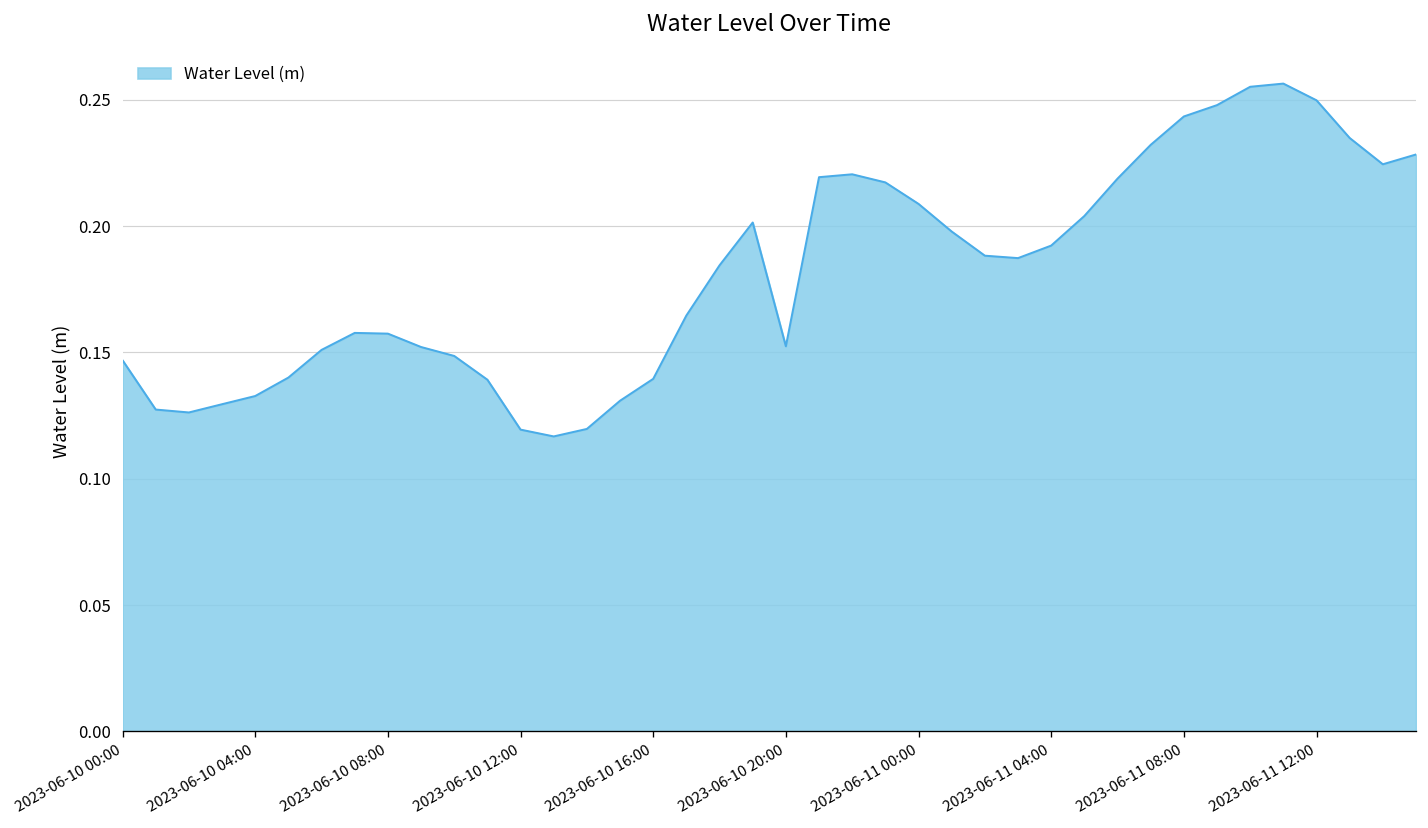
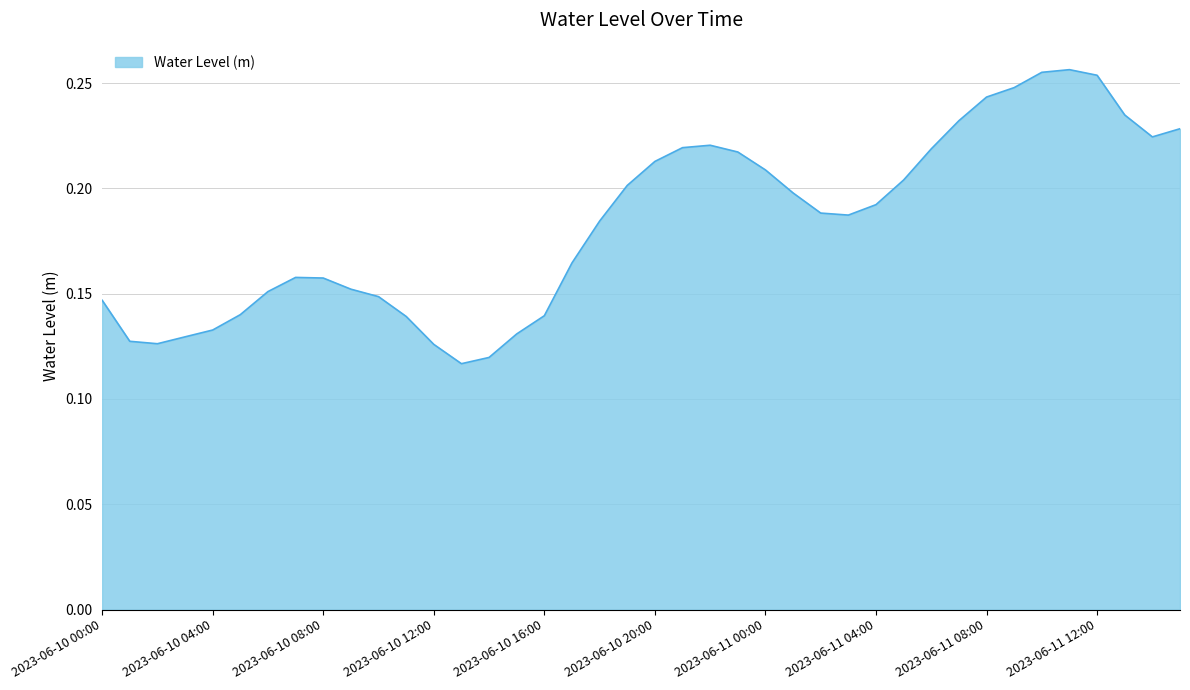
  {
    "2023-06-10 00:00": 0.147,
    "2023-06-10 04:00": 0.133,
    "2023-06-10 08:00": 0.157,
-   "2023-06-10 12:00": 0.119,
+   "2023-06-10 12:00": 0.126,
    "2023-06-10 16:00": 0.140,
-   "2023-06-10 20:00": 0.152,
+   "2023-06-10 20:00": 0.213,
    "2023-06-11 00:00": 0.209,
    "2023-06-11 04:00": 0.192,
    "2023-06-11 08:00": 0.243,
-   "2023-06-11 12:00": 0.250
+   "2023-06-11 12:00": 0.254
  }
